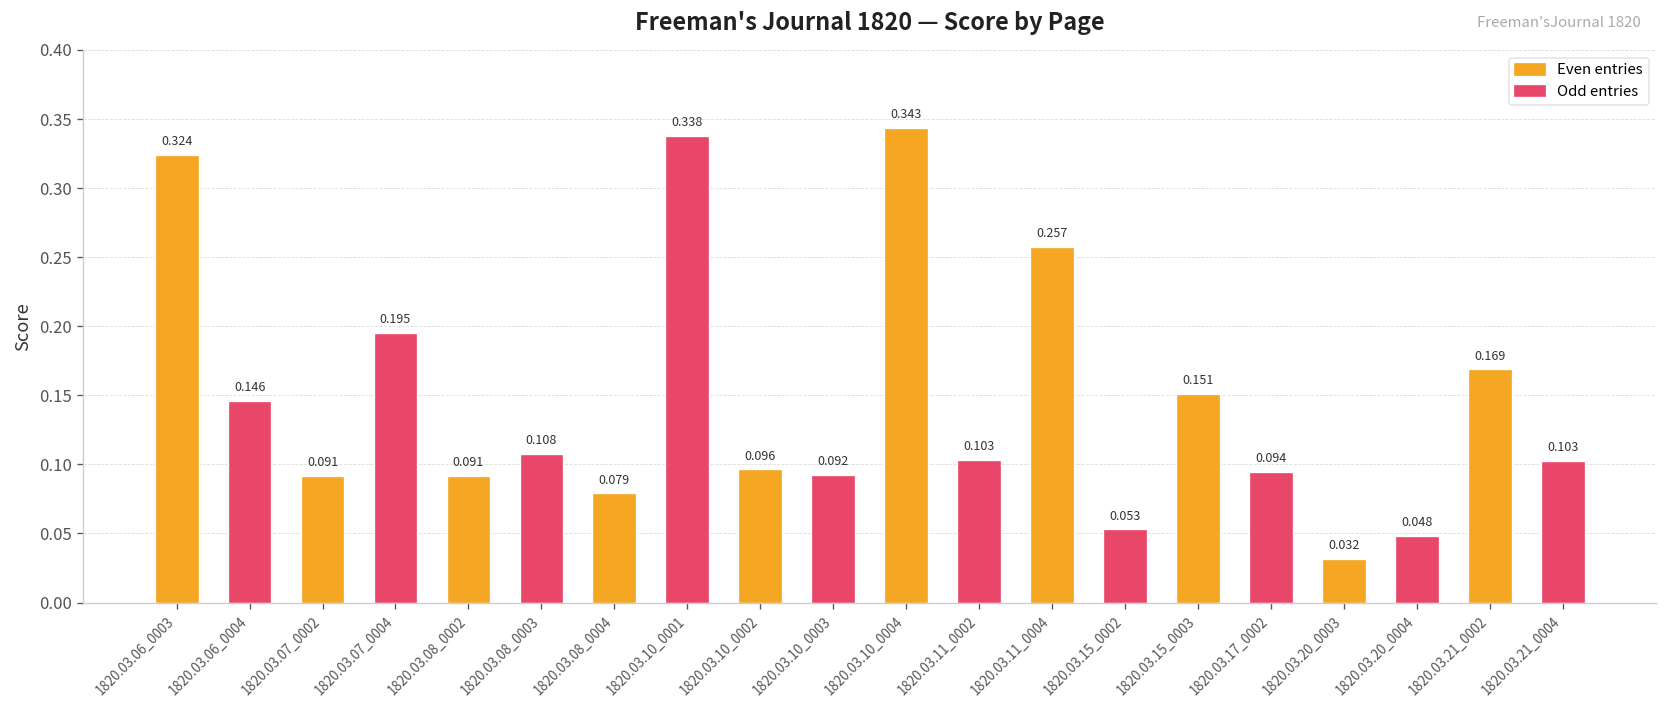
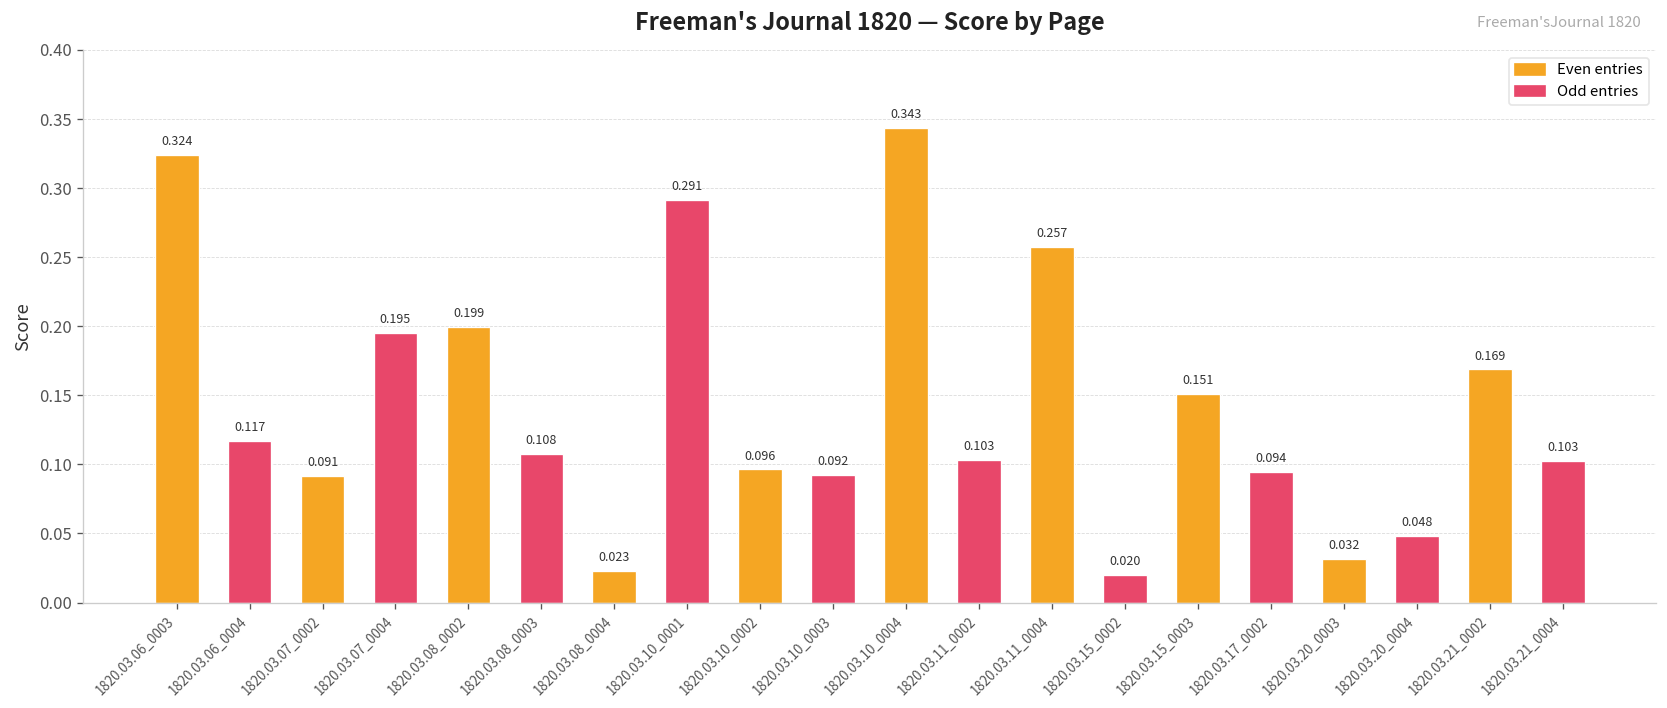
  {
    "1820.03.06_0003": 0.324,
-   "1820.03.06_0004": 0.146,
+   "1820.03.06_0004": 0.117,
    "1820.03.07_0002": 0.091,
    "1820.03.07_0004": 0.195,
-   "1820.03.08_0002": 0.091,
+   "1820.03.08_0002": 0.199,
    "1820.03.08_0003": 0.108,
-   "1820.03.08_0004": 0.079,
-   "1820.03.10_0001": 0.338,
+   "1820.03.08_0004": 0.023,
+   "1820.03.10_0001": 0.291,
    "1820.03.10_0002": 0.096,
    "1820.03.10_0003": 0.092,
    "1820.03.10_0004": 0.343,
    "1820.03.11_0002": 0.103,
    "1820.03.11_0004": 0.257,
-   "1820.03.15_0002": 0.053,
+   "1820.03.15_0002": 0.020,
    "1820.03.15_0003": 0.151,
    "1820.03.17_0002": 0.094,
    "1820.03.20_0003": 0.032,
    "1820.03.20_0004": 0.048,
    "1820.03.21_0002": 0.169,
    "1820.03.21_0004": 0.103
  }
